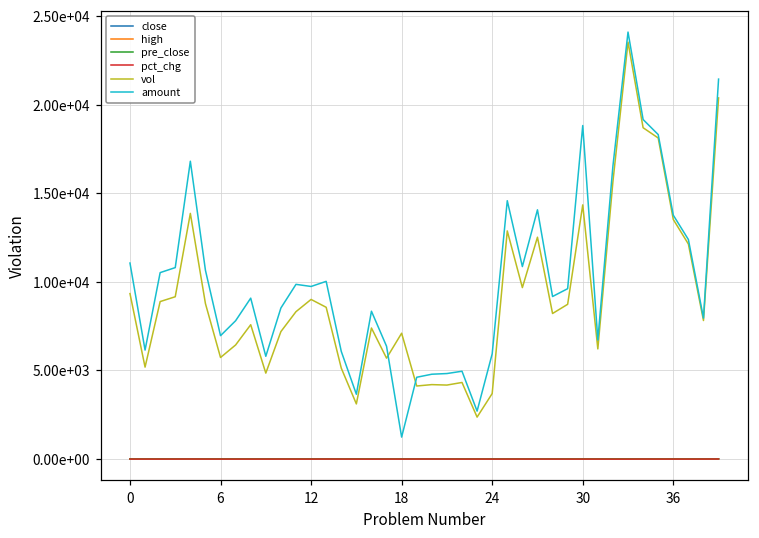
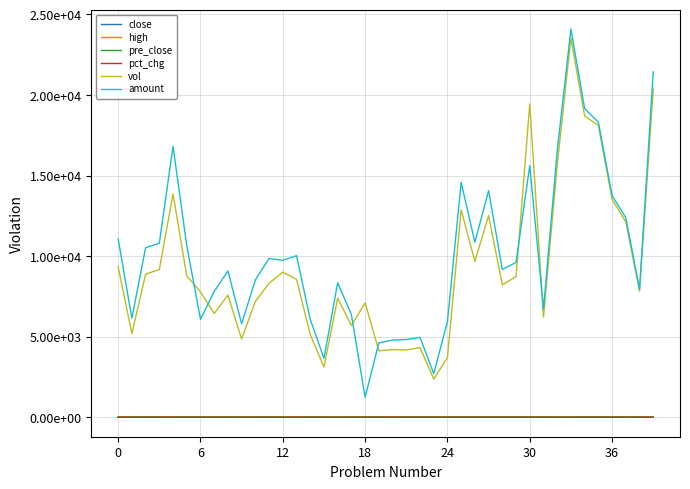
  {
    "pct_chg": {
      "0": 0,
      "6": 0,
      "12": 0,
      "18": 0,
      "24": 0,
      "30": 0,
      "36": 0
    },
    "vol": {
      "0": 9300,
-     "6": 5700,
+     "6": 7800,
      "12": 9000,
      "18": 7100,
      "24": 3700,
-     "30": 14300,
+     "30": 19400,
      "36": 13500
    },
    "amount": {
      "0": 11100,
-     "6": 7000,
+     "6": 6100,
      "12": 9700,
      "18": 1200,
      "24": 5900,
-     "30": 18800,
+     "30": 15600,
      "36": 13800
    }
  }
